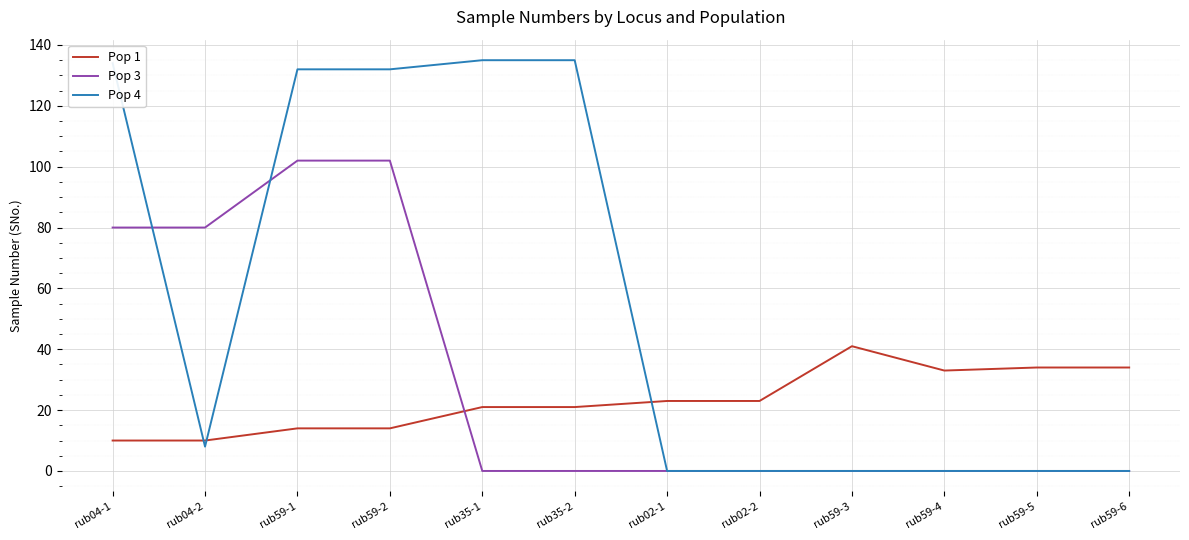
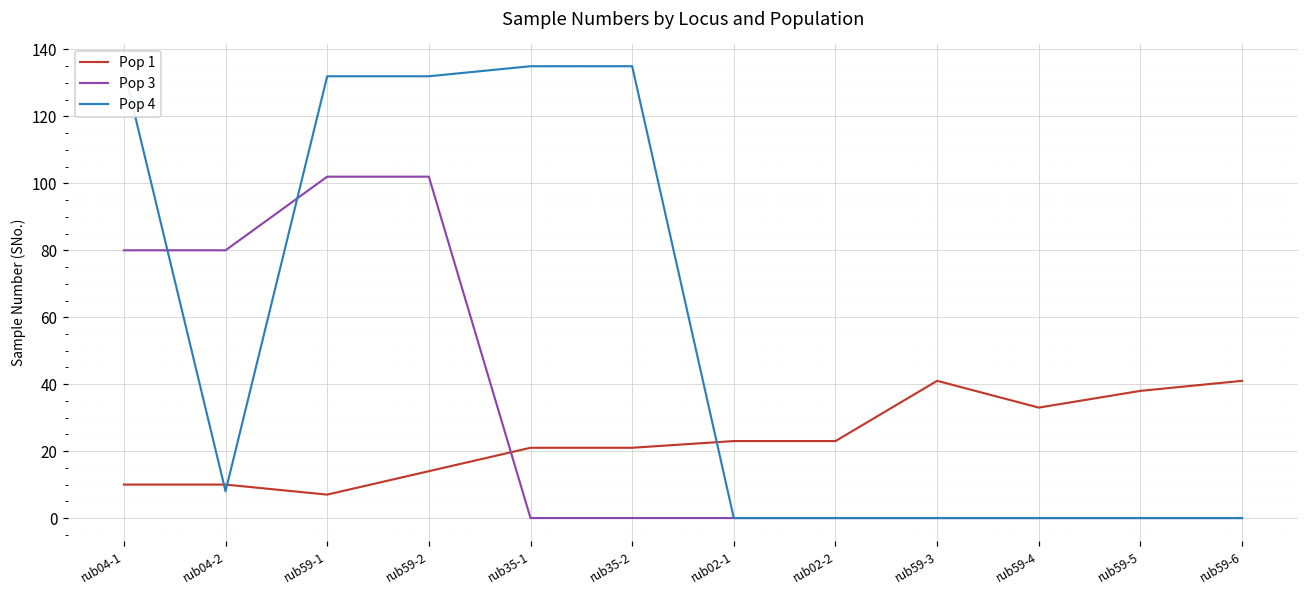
  {
    "Pop 1": {
      "rub04-1": 10,
      "rub04-2": 10,
-     "rub59-1": 14,
+     "rub59-1": 7,
      "rub59-2": 14,
      "rub35-1": 21,
      "rub35-2": 21,
      "rub02-1": 23,
      "rub02-2": 23,
      "rub59-3": 41,
      "rub59-4": 33,
-     "rub59-5": 34,
-     "rub59-6": 34
+     "rub59-5": 38,
+     "rub59-6": 41
    },
    "Pop 3": {
      "rub04-1": 80,
      "rub04-2": 80,
      "rub59-1": 102,
      "rub59-2": 102,
      "rub35-1": 0,
      "rub35-2": 0
    },
    "Pop 4": {
      "rub04-2": 8,
      "rub59-1": 132,
      "rub59-2": 132,
      "rub35-1": 135,
      "rub35-2": 135
    }
  }
